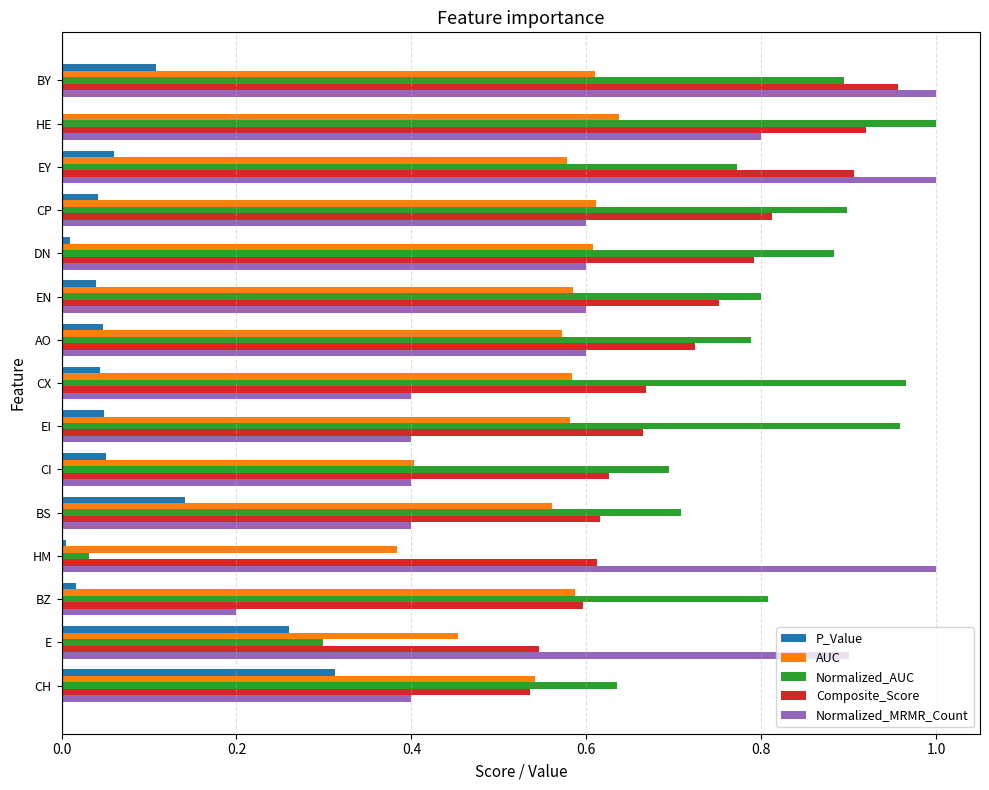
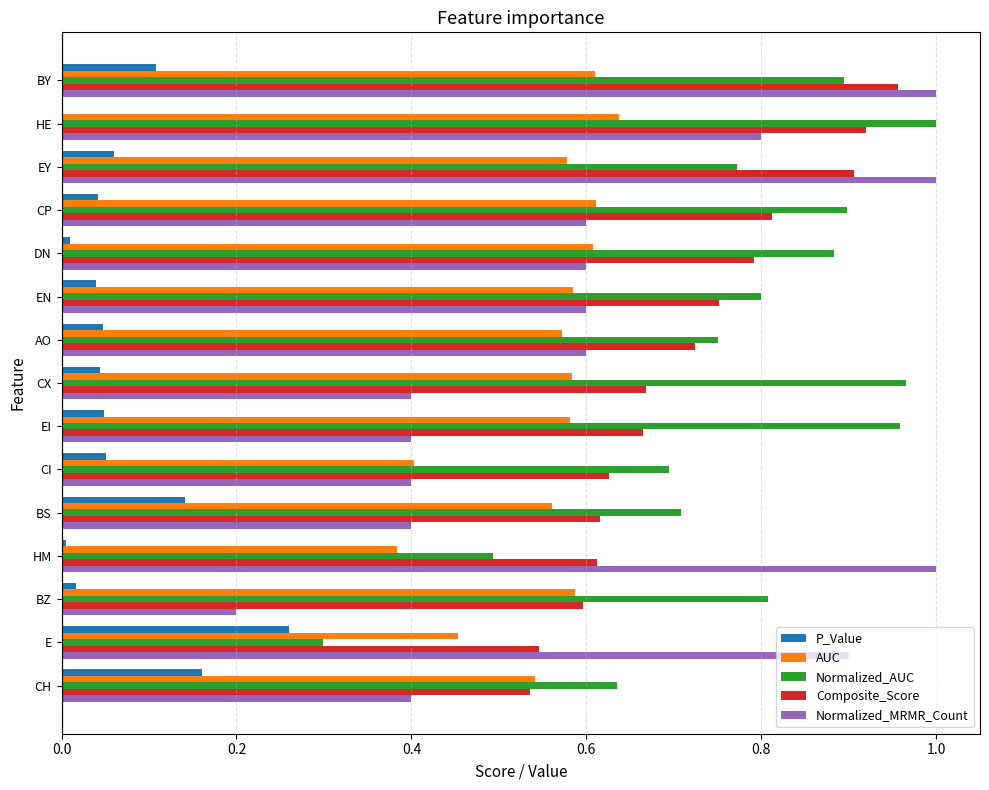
  {
    "P_Value": {
      "BY": 0.11,
      "EY": 0.06,
      "CP": 0.04,
      "DN": 0.01,
      "EN": 0.04,
      "AO": 0.05,
      "CX": 0.04,
      "EI": 0.05,
      "CI": 0.05,
      "BS": 0.14,
      "HM": 0.00,
      "BZ": 0.02,
      "E": 0.26,
-     "CH": 0.31
+     "CH": 0.16
    },
    "AUC": {
      "BY": 0.61,
      "HE": 0.64,
      "EY": 0.58,
      "CP": 0.61,
      "DN": 0.61,
      "EN": 0.59,
      "AO": 0.57,
      "CX": 0.58,
      "EI": 0.58,
      "CI": 0.40,
      "BS": 0.56,
      "HM": 0.38,
      "BZ": 0.59,
      "E": 0.45,
      "CH": 0.54
    },
    "Normalized_AUC": {
      "BY": 0.89,
      "HE": 1.00,
      "EY": 0.77,
      "CP": 0.90,
      "DN": 0.88,
      "EN": 0.80,
-     "AO": 0.79,
+     "AO": 0.75,
      "CX": 0.97,
      "EI": 0.96,
      "CI": 0.69,
      "BS": 0.71,
-     "HM": 0.03,
+     "HM": 0.49,
      "BZ": 0.81,
      "E": 0.30,
      "CH": 0.64
    },
    "Composite_Score": {
      "BY": 0.96,
      "HE": 0.92,
      "EY": 0.91,
      "CP": 0.81,
      "DN": 0.79,
      "EN": 0.75,
      "AO": 0.72,
      "CX": 0.67,
      "EI": 0.66,
      "CI": 0.63,
      "BS": 0.62,
      "HM": 0.61,
      "BZ": 0.60,
      "E": 0.55,
      "CH": 0.54
    },
    "Normalized_MRMR_Count": {
      "BY": 1.00,
      "HE": 0.80,
      "EY": 1.00,
      "CP": 0.60,
      "DN": 0.60,
      "EN": 0.60,
      "AO": 0.60,
      "CX": 0.40,
      "EI": 0.40,
      "CI": 0.40,
      "BS": 0.40,
      "HM": 1.00,
      "BZ": 0.20,
      "CH": 0.40
    }
  }
